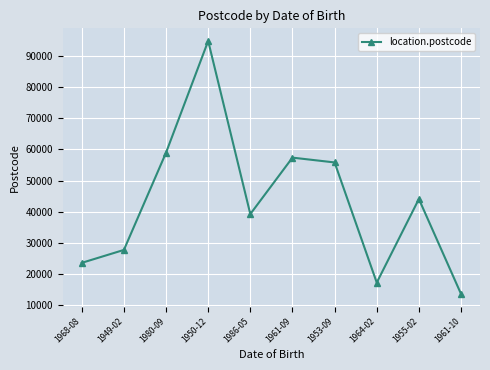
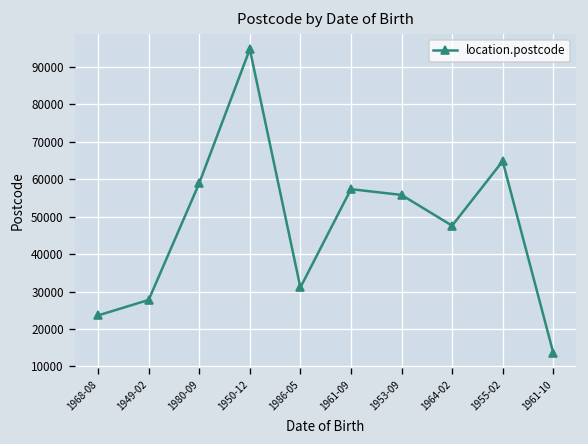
  {
    "1968-08": 24000,
    "1949-02": 28000,
    "1980-09": 59000,
    "1950-12": 95000,
-   "1986-05": 39000,
+   "1986-05": 31000,
    "1961-09": 57000,
    "1953-09": 56000,
-   "1964-02": 17000,
-   "1955-02": 44000,
+   "1964-02": 48000,
+   "1955-02": 65000,
    "1961-10": 14000
  }
